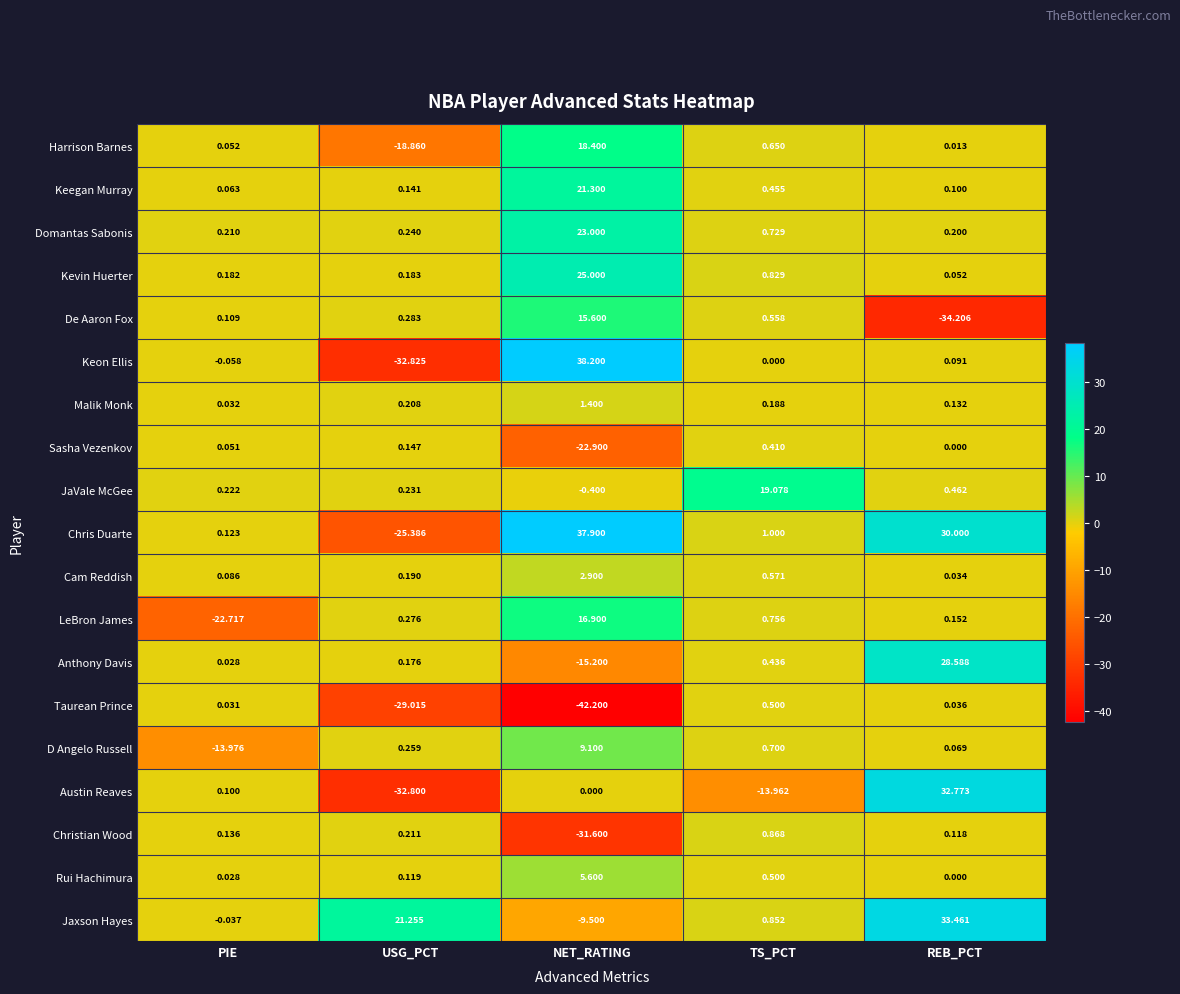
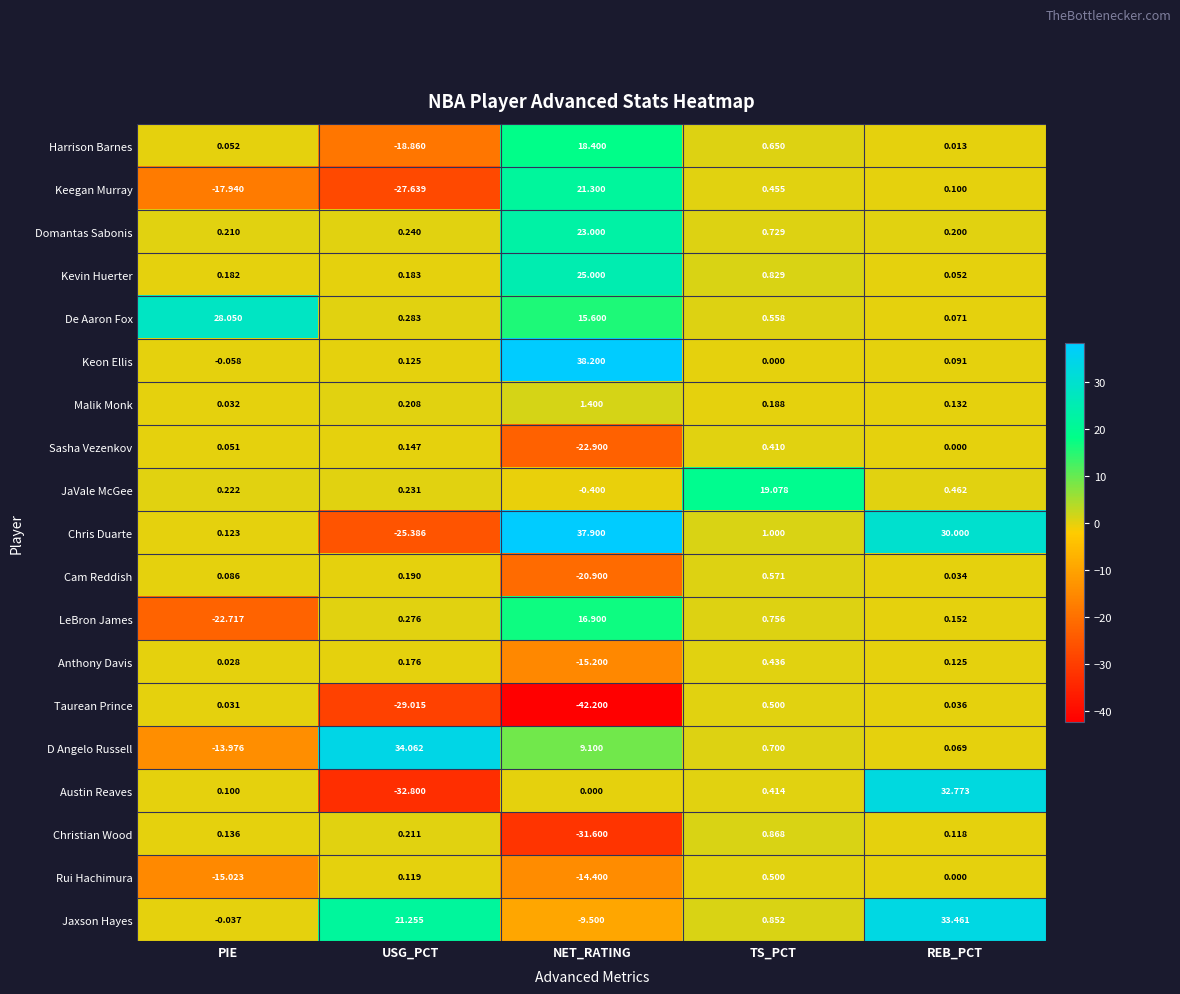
  {
    "Harrison Barnes": {
      "PIE": 0.052,
      "USG_PCT": -18.860,
      "NET_RATING": 18.400,
      "TS_PCT": 0.650,
      "REB_PCT": 0.013
    },
    "Keegan Murray": {
-     "PIE": 0.063,
-     "USG_PCT": 0.141,
+     "PIE": -17.940,
+     "USG_PCT": -27.639,
      "NET_RATING": 21.300,
      "TS_PCT": 0.455,
      "REB_PCT": 0.100
    },
    "Domantas Sabonis": {
      "PIE": 0.210,
      "USG_PCT": 0.240,
      "NET_RATING": 23.000,
      "TS_PCT": 0.729,
      "REB_PCT": 0.200
    },
    "Kevin Huerter": {
      "PIE": 0.182,
      "USG_PCT": 0.183,
      "NET_RATING": 25.000,
      "TS_PCT": 0.829,
      "REB_PCT": 0.052
    },
    "De Aaron Fox": {
-     "PIE": 0.109,
+     "PIE": 28.050,
      "USG_PCT": 0.283,
      "NET_RATING": 15.600,
      "TS_PCT": 0.558,
-     "REB_PCT": -34.206
+     "REB_PCT": 0.071
    },
    "Keon Ellis": {
      "PIE": -0.058,
-     "USG_PCT": -32.825,
+     "USG_PCT": 0.125,
      "NET_RATING": 38.200,
      "TS_PCT": 0.000,
      "REB_PCT": 0.091
    },
    "Malik Monk": {
      "PIE": 0.032,
      "USG_PCT": 0.208,
      "NET_RATING": 1.400,
      "TS_PCT": 0.188,
      "REB_PCT": 0.132
    },
    "Sasha Vezenkov": {
      "PIE": 0.051,
      "USG_PCT": 0.147,
      "NET_RATING": -22.900,
      "TS_PCT": 0.410,
      "REB_PCT": 0.000
    },
    "JaVale McGee": {
      "PIE": 0.222,
      "USG_PCT": 0.231,
      "NET_RATING": -0.400,
      "TS_PCT": 19.078,
      "REB_PCT": 0.462
    },
    "Chris Duarte": {
      "PIE": 0.123,
      "USG_PCT": -25.386,
      "NET_RATING": 37.900,
      "TS_PCT": 1.000,
      "REB_PCT": 30.000
    },
    "Cam Reddish": {
      "PIE": 0.086,
      "USG_PCT": 0.190,
-     "NET_RATING": 2.900,
+     "NET_RATING": -20.900,
      "TS_PCT": 0.571,
      "REB_PCT": 0.034
    },
    "LeBron James": {
      "PIE": -22.717,
      "USG_PCT": 0.276,
      "NET_RATING": 16.900,
      "TS_PCT": 0.756,
      "REB_PCT": 0.152
    },
    "Anthony Davis": {
      "PIE": 0.028,
      "USG_PCT": 0.176,
      "NET_RATING": -15.200,
      "TS_PCT": 0.436,
-     "REB_PCT": 28.588
+     "REB_PCT": 0.125
    },
    "Taurean Prince": {
      "PIE": 0.031,
      "USG_PCT": -29.015,
      "NET_RATING": -42.200,
      "TS_PCT": 0.500,
      "REB_PCT": 0.036
    },
    "D Angelo Russell": {
      "PIE": -13.976,
-     "USG_PCT": 0.259,
+     "USG_PCT": 34.062,
      "NET_RATING": 9.100,
      "TS_PCT": 0.700,
      "REB_PCT": 0.069
    },
    "Austin Reaves": {
      "PIE": 0.100,
      "USG_PCT": -32.800,
      "NET_RATING": 0.000,
-     "TS_PCT": -13.962,
+     "TS_PCT": 0.414,
      "REB_PCT": 32.773
    },
    "Christian Wood": {
      "PIE": 0.136,
      "USG_PCT": 0.211,
      "NET_RATING": -31.600,
      "TS_PCT": 0.868,
      "REB_PCT": 0.118
    },
    "Rui Hachimura": {
-     "PIE": 0.028,
+     "PIE": -15.023,
      "USG_PCT": 0.119,
-     "NET_RATING": 5.600,
+     "NET_RATING": -14.400,
      "TS_PCT": 0.500,
      "REB_PCT": 0.000
    },
    "Jaxson Hayes": {
      "PIE": -0.037,
      "USG_PCT": 21.255,
      "NET_RATING": -9.500,
      "TS_PCT": 0.852,
      "REB_PCT": 33.461
    }
  }
